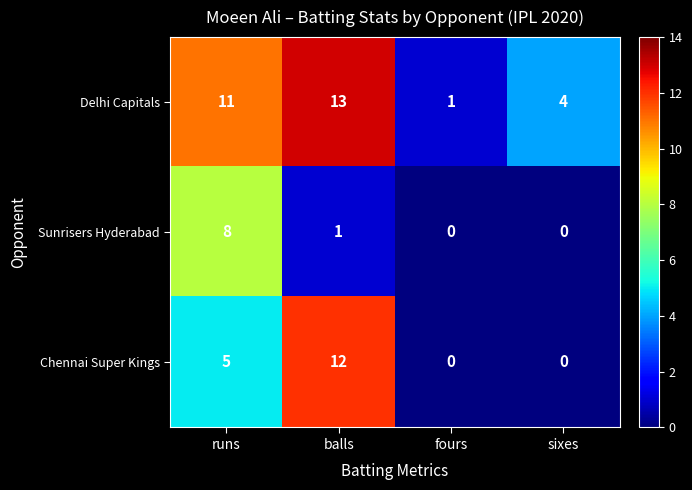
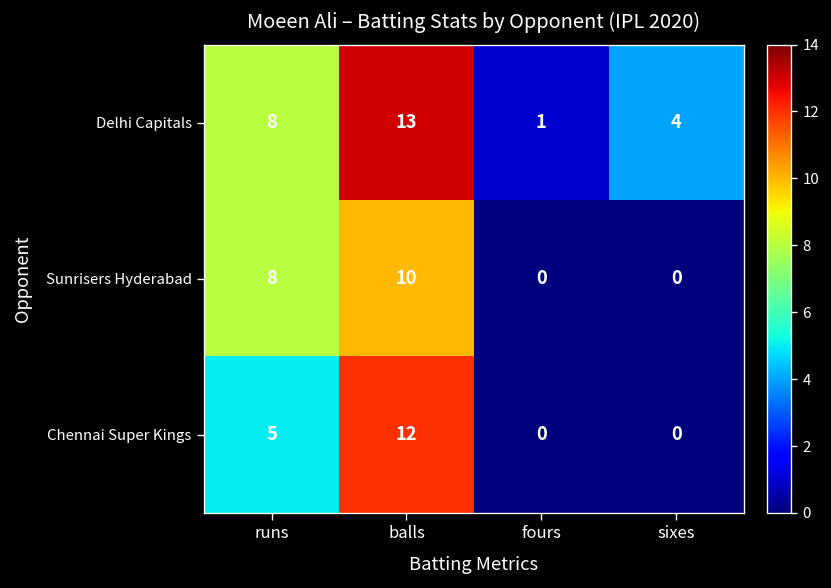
  {
    "Delhi Capitals": {
-     "runs": 11,
+     "runs": 8,
      "balls": 13,
      "fours": 1,
      "sixes": 4
    },
    "Sunrisers Hyderabad": {
      "runs": 8,
-     "balls": 1,
+     "balls": 10,
      "fours": 0,
      "sixes": 0
    },
    "Chennai Super Kings": {
      "runs": 5,
      "balls": 12,
      "fours": 0,
      "sixes": 0
    }
  }
